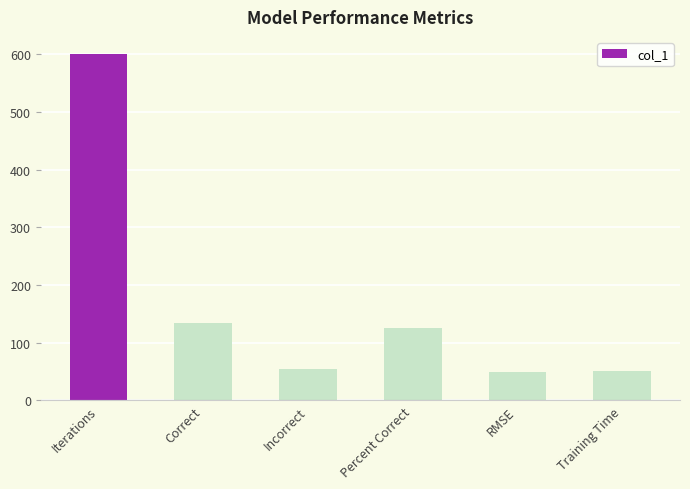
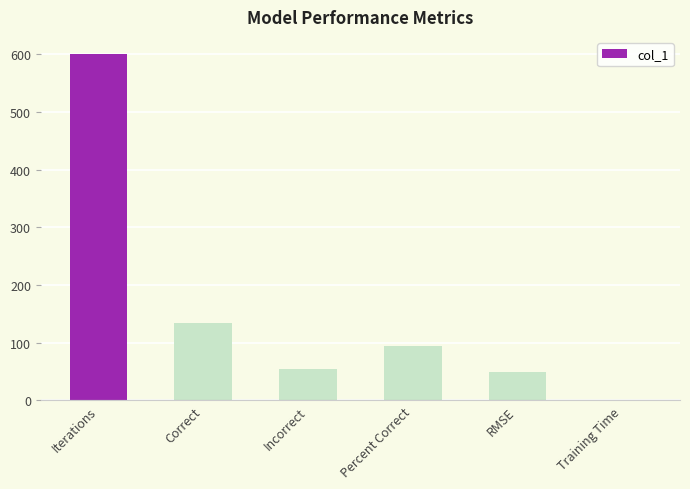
  {
    "Iterations": 600,
    "Correct": 130,
    "Incorrect": 50,
-   "Percent Correct": 130,
+   "Percent Correct": 90,
    "RMSE": 50,
-   "Training Time": 50
+   "Training Time": 0
  }
